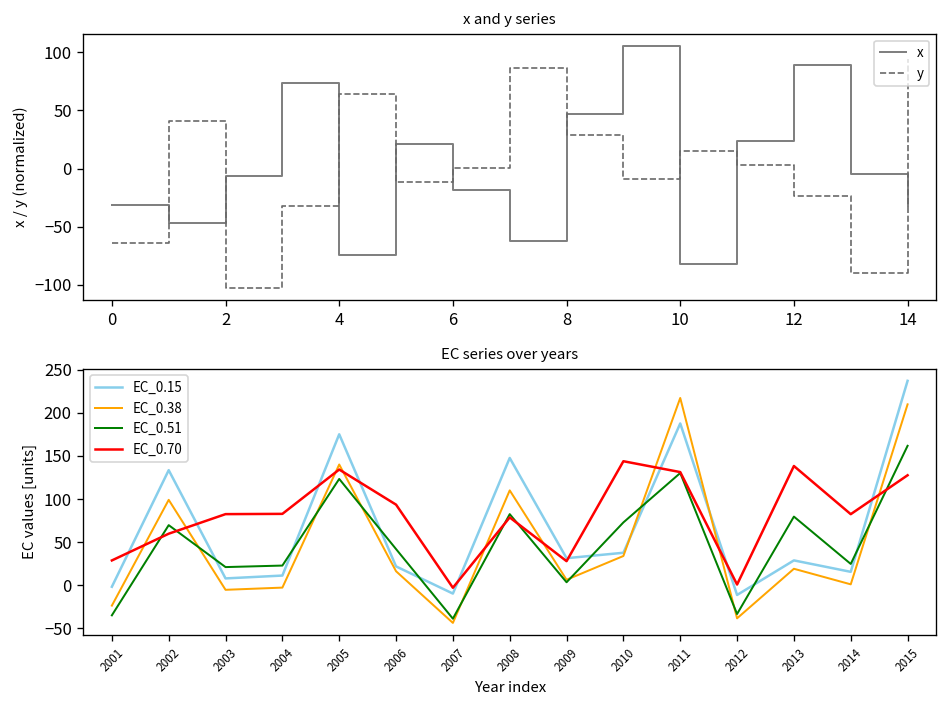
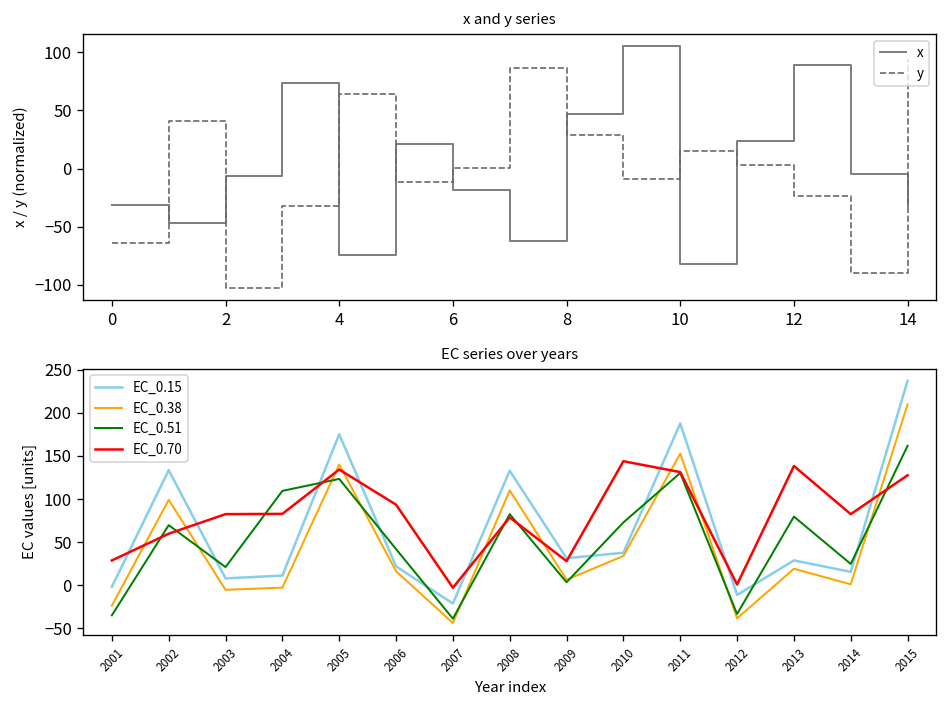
  {
    "EC series over years": {
      "EC_0.15": {
        "2001": 0,
        "2002": 130,
        "2003": 10,
        "2004": 10,
        "2005": 180,
        "2006": 20,
-       "2007": -10,
-       "2008": 150,
+       "2007": -20,
+       "2008": 130,
        "2010": 40,
        "2011": 190,
        "2012": -10,
        "2013": 30,
        "2014": 20,
        "2015": 240
      },
      "EC_0.38": {
        "2001": -20,
        "2002": 100,
        "2003": -10,
        "2004": 0,
        "2005": 140,
        "2006": 20,
        "2007": -40,
        "2008": 110,
        "2010": 30,
-       "2011": 220,
+       "2011": 150,
        "2012": -40,
        "2013": 20,
        "2014": 0,
        "2015": 210
      },
      "EC_0.51": {
        "2001": -30,
        "2002": 70,
        "2003": 20,
-       "2004": 20,
+       "2004": 110,
        "2005": 120,
        "2006": 40,
        "2007": -40,
        "2008": 80,
        "2010": 70,
        "2012": -30,
        "2013": 80,
        "2014": 20,
        "2015": 160
      },
      "EC_0.70": {
        "2001": 30,
        "2002": 60,
        "2003": 80,
        "2004": 80,
        "2005": 130,
        "2006": 90,
        "2007": 0,
        "2008": 80,
        "2010": 140,
        "2012": 0,
        "2013": 140,
        "2014": 80,
        "2015": 130
      }
    }
  }
